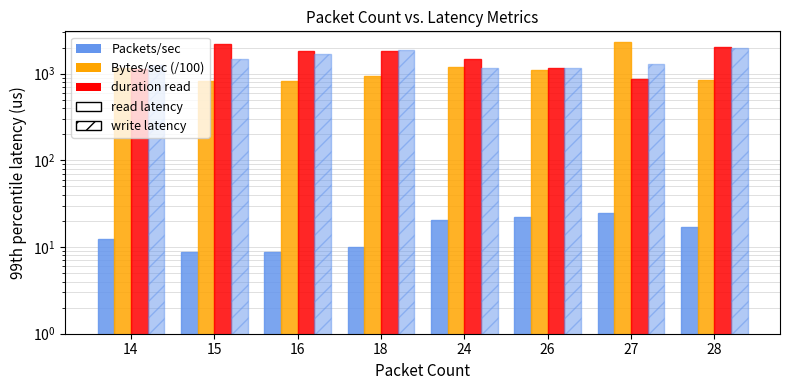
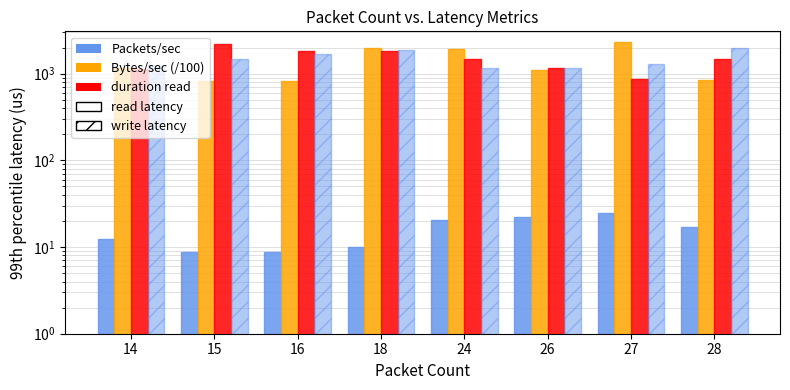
  {
    "Bytes/sec (/100)": {
      "16": 800,
-     "18": 900,
-     "24": 1200,
+     "18": 2000,
+     "24": 1900,
      "26": 1100,
      "27": 2300,
      "28": 800
    },
    "duration read": {
      "15": 2200,
      "16": 1800,
      "18": 1800,
      "24": 1500,
      "26": 1200,
      "27": 900,
-     "28": 2000
+     "28": 1500
    }
  }
